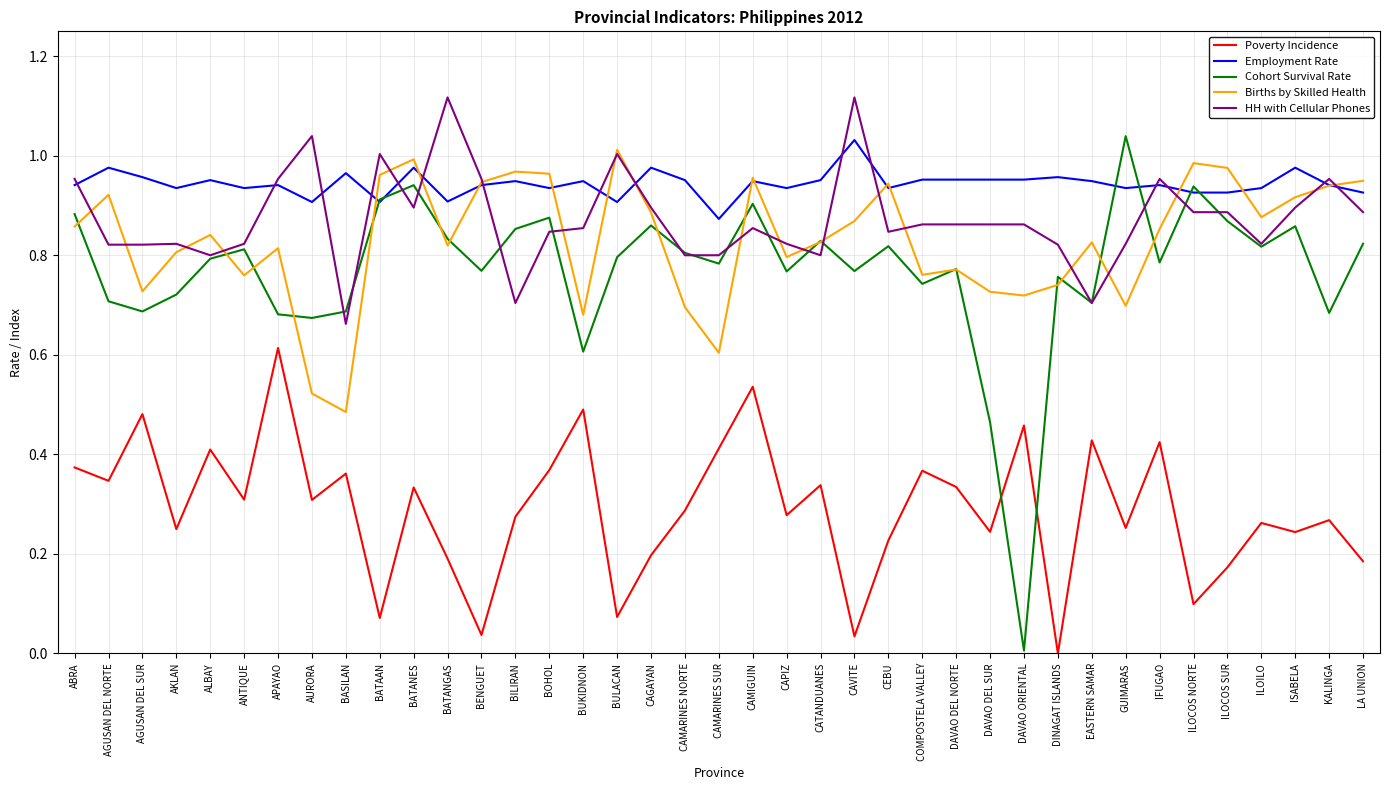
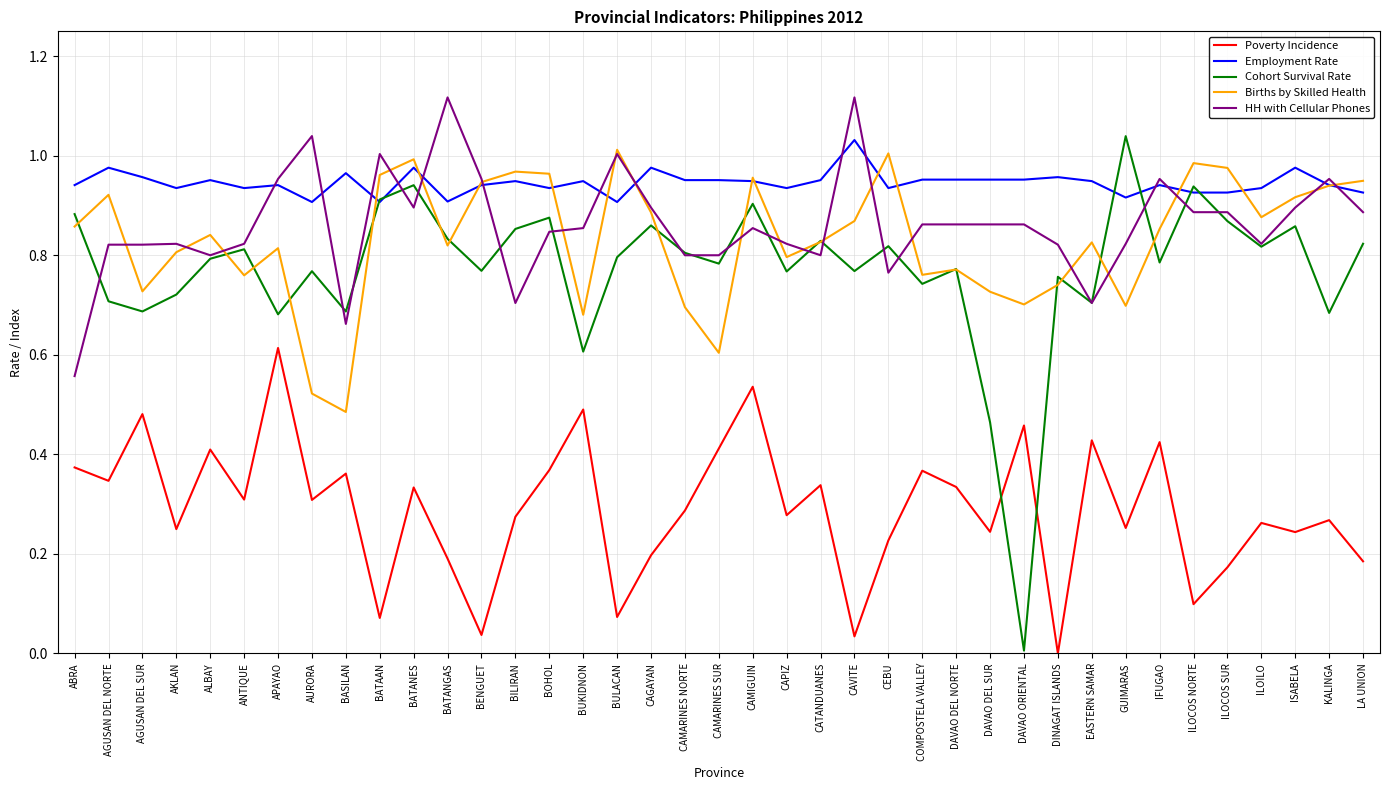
  {
    "Poverty Incidence": {
      "ABRA": 0.37,
      "AGUSAN DEL NORTE": 0.35,
      "AGUSAN DEL SUR": 0.48,
      "AKLAN": 0.25,
      "ALBAY": 0.41,
      "ANTIQUE": 0.31,
      "APAYAO": 0.61,
      "AURORA": 0.31,
      "BASILAN": 0.36,
      "BATAAN": 0.07,
      "BATANES": 0.33,
      "BATANGAS": 0.19,
      "BENGUET": 0.04,
      "BILIRAN": 0.27,
      "BOHOL": 0.37,
      "BUKIDNON": 0.49,
      "BULACAN": 0.07,
      "CAGAYAN": 0.20,
      "CAMARINES NORTE": 0.29,
      "CAMARINES SUR": 0.41,
      "CAMIGUIN": 0.54,
      "CAPIZ": 0.28,
      "CATANDUANES": 0.34,
      "CAVITE": 0.03,
      "CEBU": 0.23,
      "COMPOSTELA VALLEY": 0.37,
      "DAVAO DEL NORTE": 0.33,
      "DAVAO DEL SUR": 0.24,
      "DAVAO ORIENTAL": 0.46,
      "DINAGAT ISLANDS": 0.00,
      "EASTERN SAMAR": 0.43,
      "GUIMARAS": 0.25,
      "IFUGAO": 0.42,
      "ILOCOS NORTE": 0.10,
      "ILOCOS SUR": 0.17,
      "ILOILO": 0.26,
      "ISABELA": 0.24,
      "KALINGA": 0.27,
      "LA UNION": 0.18
    },
    "Employment Rate": {
      "ABRA": 0.94,
      "AGUSAN DEL NORTE": 0.98,
      "AGUSAN DEL SUR": 0.96,
      "AKLAN": 0.94,
      "ALBAY": 0.95,
      "ANTIQUE": 0.94,
      "APAYAO": 0.94,
      "AURORA": 0.91,
      "BASILAN": 0.97,
      "BATANES": 0.98,
      "BATANGAS": 0.91,
      "BENGUET": 0.94,
      "BILIRAN": 0.95,
      "BOHOL": 0.94,
      "BUKIDNON": 0.95,
      "BULACAN": 0.91,
      "CAGAYAN": 0.98,
      "CAMARINES NORTE": 0.95,
-     "CAMARINES SUR": 0.87,
+     "CAMARINES SUR": 0.95,
      "CAMIGUIN": 0.95,
      "CAPIZ": 0.94,
      "CATANDUANES": 0.95,
      "CAVITE": 1.03,
      "CEBU": 0.94,
      "COMPOSTELA VALLEY": 0.95,
      "DAVAO DEL NORTE": 0.95,
      "DAVAO DEL SUR": 0.95,
      "DAVAO ORIENTAL": 0.95,
      "DINAGAT ISLANDS": 0.96,
      "EASTERN SAMAR": 0.95,
-     "GUIMARAS": 0.94,
+     "GUIMARAS": 0.92,
      "IFUGAO": 0.94,
      "ILOCOS NORTE": 0.93,
      "ILOCOS SUR": 0.93,
      "ILOILO": 0.94,
      "ISABELA": 0.98,
      "LA UNION": 0.93
    },
    "Cohort Survival Rate": {
      "ABRA": 0.88,
      "AGUSAN DEL NORTE": 0.71,
      "AGUSAN DEL SUR": 0.69,
      "AKLAN": 0.72,
      "ALBAY": 0.79,
      "ANTIQUE": 0.81,
      "APAYAO": 0.68,
-     "AURORA": 0.67,
+     "AURORA": 0.77,
      "BASILAN": 0.69,
      "BATANES": 0.94,
      "BATANGAS": 0.83,
      "BENGUET": 0.77,
      "BILIRAN": 0.85,
      "BOHOL": 0.88,
      "BUKIDNON": 0.61,
      "BULACAN": 0.80,
      "CAGAYAN": 0.86,
      "CAMARINES SUR": 0.78,
      "CAMIGUIN": 0.90,
      "CAPIZ": 0.77,
      "CAVITE": 0.77,
      "CEBU": 0.82,
      "COMPOSTELA VALLEY": 0.74,
      "DAVAO DEL SUR": 0.46,
      "DAVAO ORIENTAL": 0.01,
      "DINAGAT ISLANDS": 0.76,
      "GUIMARAS": 1.04,
      "IFUGAO": 0.79,
      "ILOCOS NORTE": 0.94,
      "ILOCOS SUR": 0.87,
      "ILOILO": 0.82,
      "ISABELA": 0.86,
      "KALINGA": 0.68,
      "LA UNION": 0.82
    },
    "Births by Skilled Health": {
      "ABRA": 0.86,
      "AGUSAN DEL NORTE": 0.92,
      "AGUSAN DEL SUR": 0.73,
      "AKLAN": 0.81,
      "ALBAY": 0.84,
      "ANTIQUE": 0.76,
      "APAYAO": 0.81,
      "AURORA": 0.52,
      "BASILAN": 0.49,
      "BATAAN": 0.96,
      "BATANES": 0.99,
      "BATANGAS": 0.82,
      "BENGUET": 0.95,
      "BILIRAN": 0.97,
      "BOHOL": 0.96,
      "BUKIDNON": 0.68,
      "BULACAN": 1.01,
      "CAGAYAN": 0.89,
      "CAMARINES NORTE": 0.70,
      "CAMARINES SUR": 0.60,
      "CAMIGUIN": 0.96,
      "CAPIZ": 0.80,
      "CAVITE": 0.87,
-     "CEBU": 0.94,
+     "CEBU": 1.00,
      "COMPOSTELA VALLEY": 0.76,
      "DAVAO DEL SUR": 0.73,
-     "DAVAO ORIENTAL": 0.72,
+     "DAVAO ORIENTAL": 0.70,
      "DINAGAT ISLANDS": 0.74,
      "EASTERN SAMAR": 0.83,
      "GUIMARAS": 0.70,
      "IFUGAO": 0.85,
      "ILOCOS NORTE": 0.99,
      "ILOCOS SUR": 0.98,
      "ILOILO": 0.88,
      "ISABELA": 0.92,
      "LA UNION": 0.95
    },
    "HH with Cellular Phones": {
-     "ABRA": 0.95,
+     "ABRA": 0.56,
      "AGUSAN DEL NORTE": 0.82,
      "AGUSAN DEL SUR": 0.82,
      "AKLAN": 0.82,
      "ALBAY": 0.80,
      "ANTIQUE": 0.82,
      "APAYAO": 0.95,
      "AURORA": 1.04,
      "BASILAN": 0.66,
      "BATAAN": 1.00,
      "BATANES": 0.90,
      "BATANGAS": 1.12,
      "BENGUET": 0.95,
      "BILIRAN": 0.70,
      "BOHOL": 0.85,
      "BUKIDNON": 0.85,
      "BULACAN": 1.00,
      "CAGAYAN": 0.90,
      "CAMARINES SUR": 0.80,
      "CAMIGUIN": 0.85,
      "CAPIZ": 0.82,
      "CATANDUANES": 0.80,
      "CAVITE": 1.12,
-     "CEBU": 0.85,
+     "CEBU": 0.77,
      "COMPOSTELA VALLEY": 0.86,
      "DAVAO DEL NORTE": 0.86,
      "DAVAO DEL SUR": 0.86,
      "DAVAO ORIENTAL": 0.86,
      "DINAGAT ISLANDS": 0.82,
      "GUIMARAS": 0.82,
      "IFUGAO": 0.95,
      "ILOCOS NORTE": 0.89,
      "ILOCOS SUR": 0.89,
      "ILOILO": 0.82,
      "ISABELA": 0.90,
      "KALINGA": 0.95,
      "LA UNION": 0.89
    }
  }
